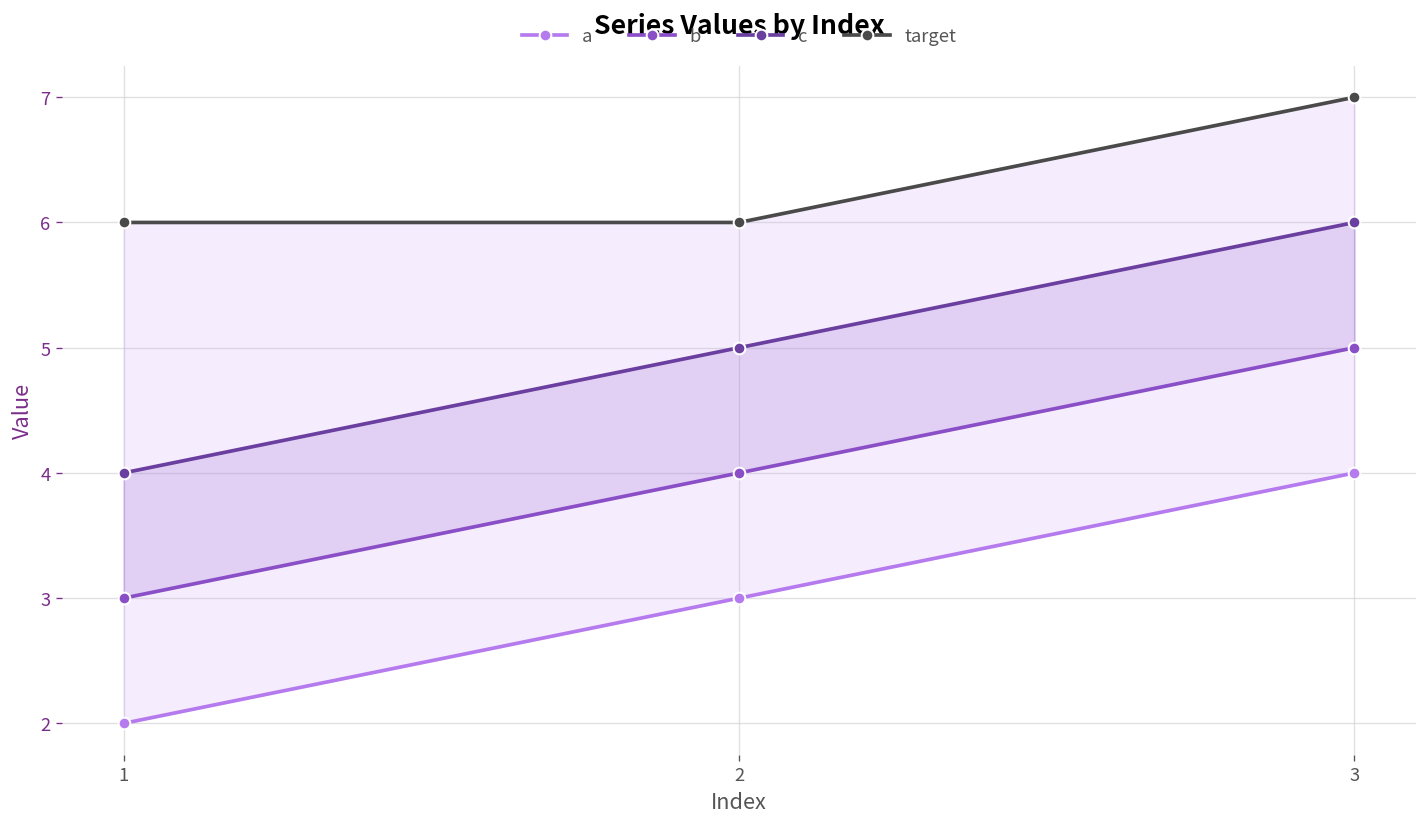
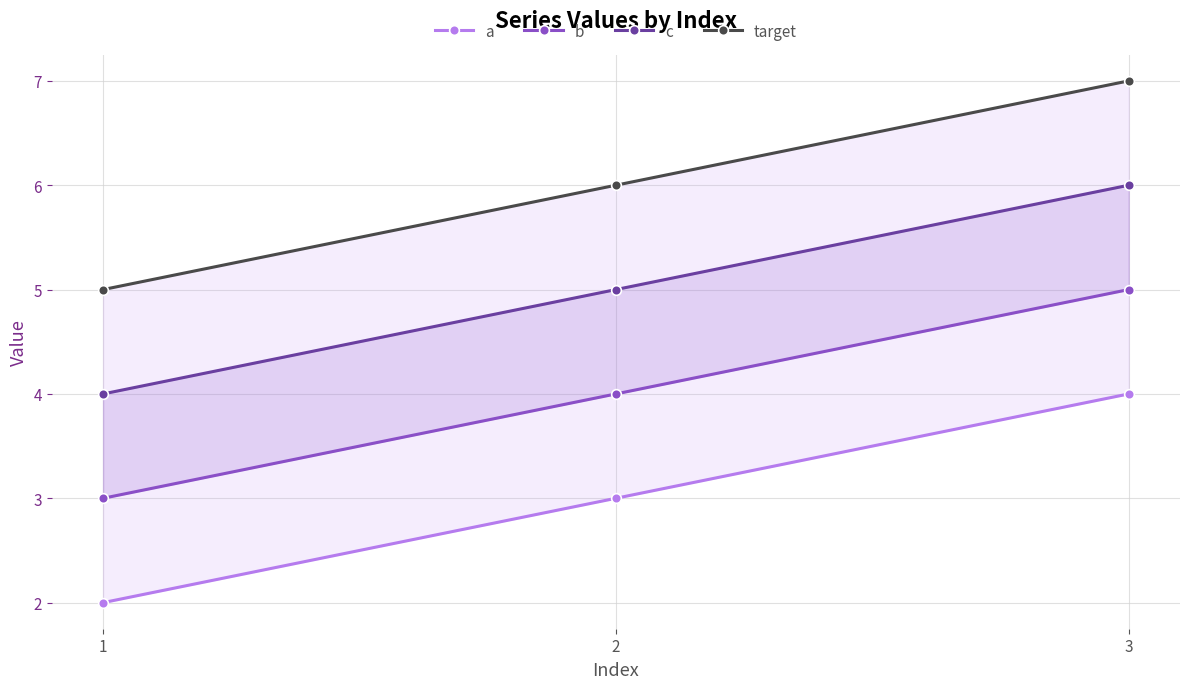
  {
    "a": {
      "1": 2,
      "2": 3,
      "3": 4
    },
    "target": {
-     "1": 6,
+     "1": 5,
      "2": 6,
      "3": 7
    }
  }
